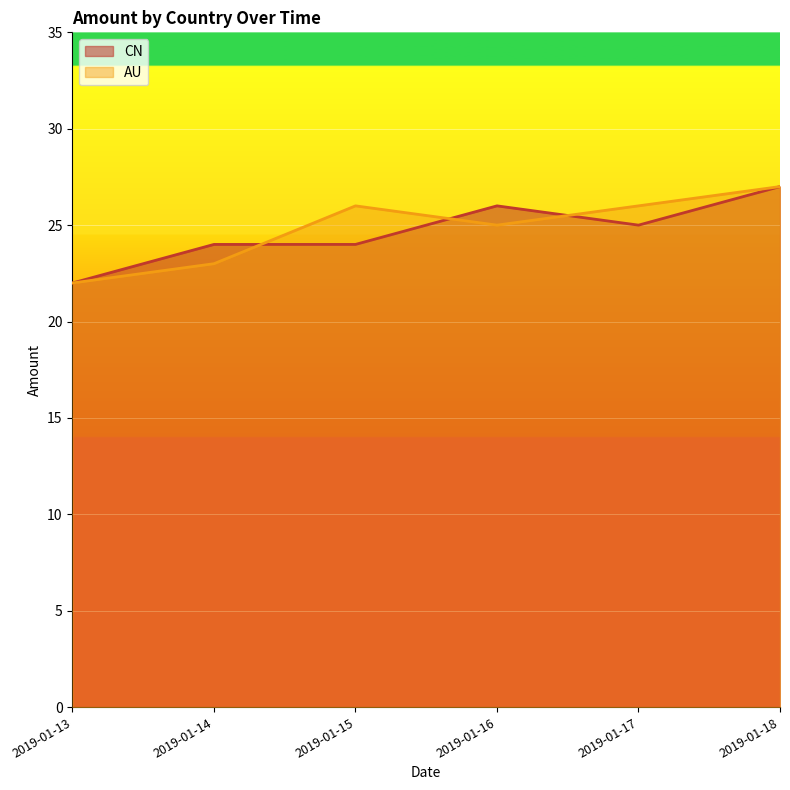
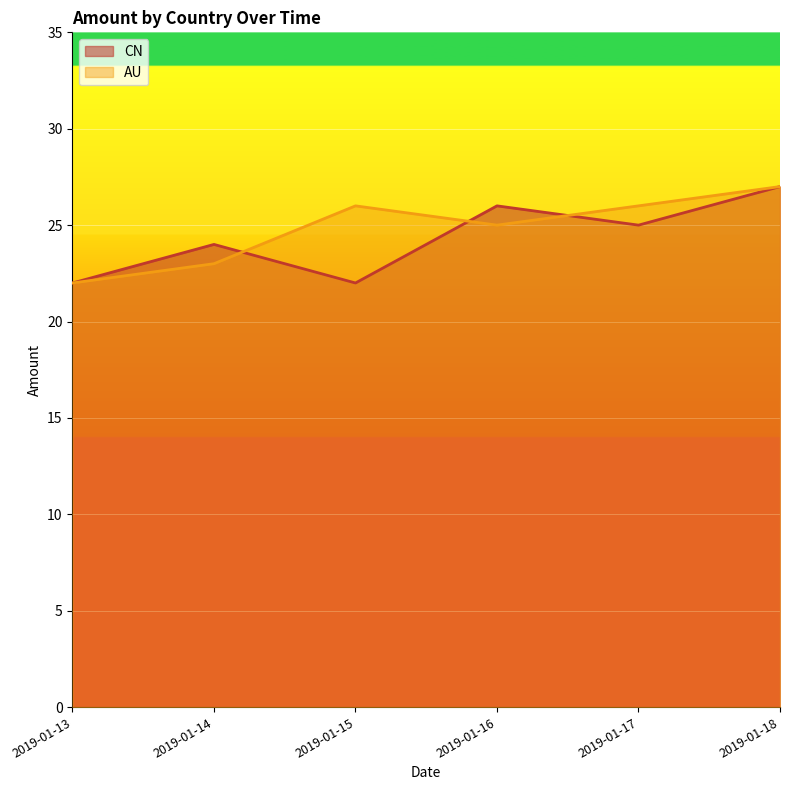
  {
    "CN": {
      "2019-01-14": 24,
-     "2019-01-15": 24,
+     "2019-01-15": 22,
      "2019-01-16": 26,
      "2019-01-17": 25
    },
    "AU": {
      "2019-01-14": 23,
      "2019-01-15": 26,
      "2019-01-16": 25,
      "2019-01-17": 26
    }
  }
